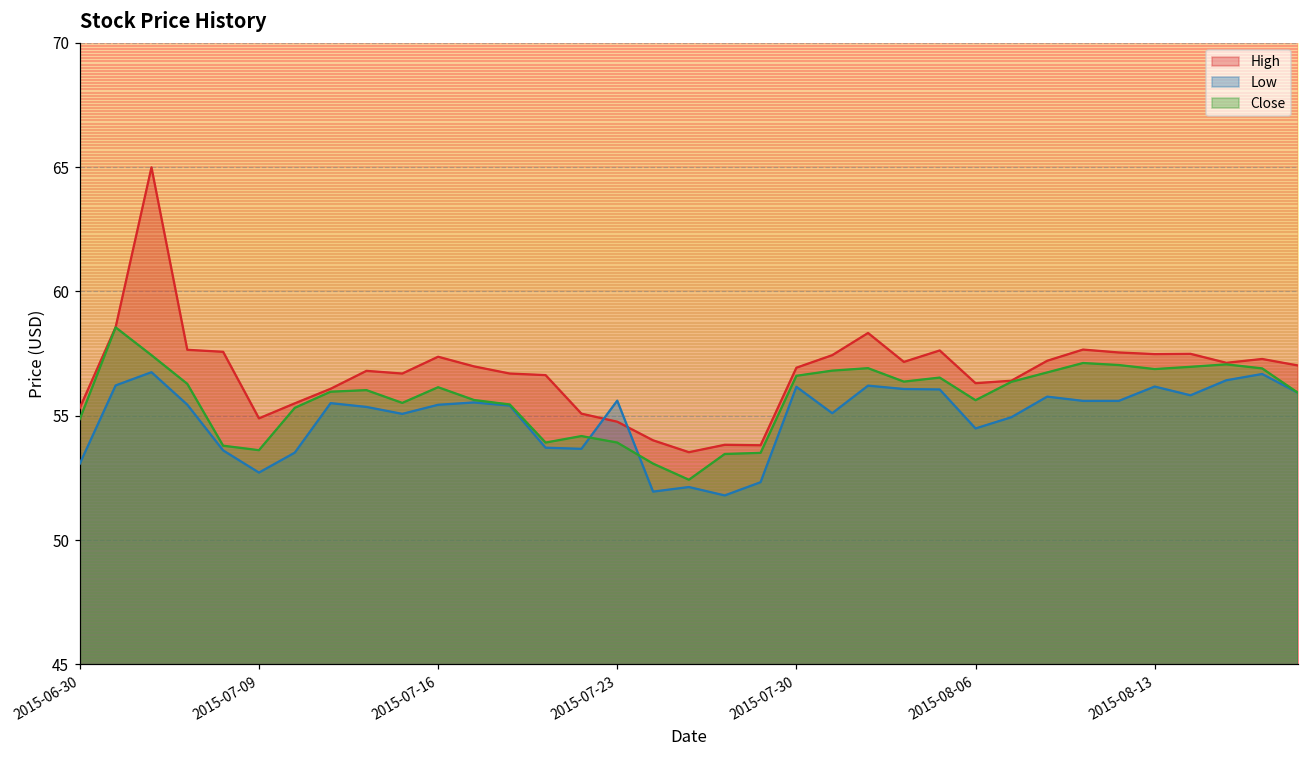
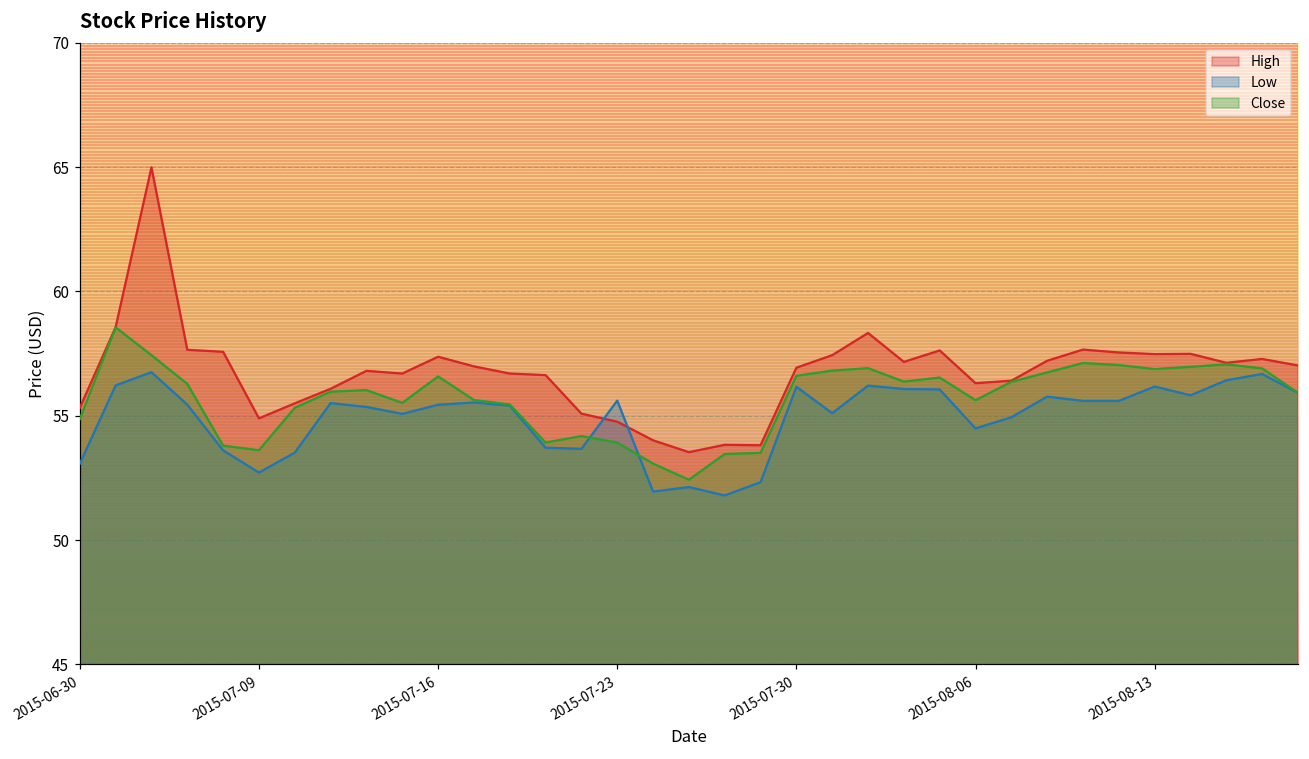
  {
    "High": {
      "2015-06-30": 55.3,
      "2015-07-09": 54.9,
      "2015-07-16": 57.4,
      "2015-07-23": 54.8,
      "2015-07-30": 56.9,
      "2015-08-06": 56.3,
      "2015-08-13": 57.5
    },
    "Low": {
      "2015-06-30": 53.1,
      "2015-07-09": 52.7,
      "2015-07-16": 55.4,
      "2015-07-23": 55.6,
      "2015-07-30": 56.2,
      "2015-08-06": 54.5,
      "2015-08-13": 56.2
    },
    "Close": {
      "2015-06-30": 54.9,
      "2015-07-09": 53.6,
-     "2015-07-16": 56.1,
+     "2015-07-16": 56.6,
      "2015-07-23": 53.9,
      "2015-07-30": 56.6,
      "2015-08-06": 55.6,
      "2015-08-13": 56.9
    }
  }
